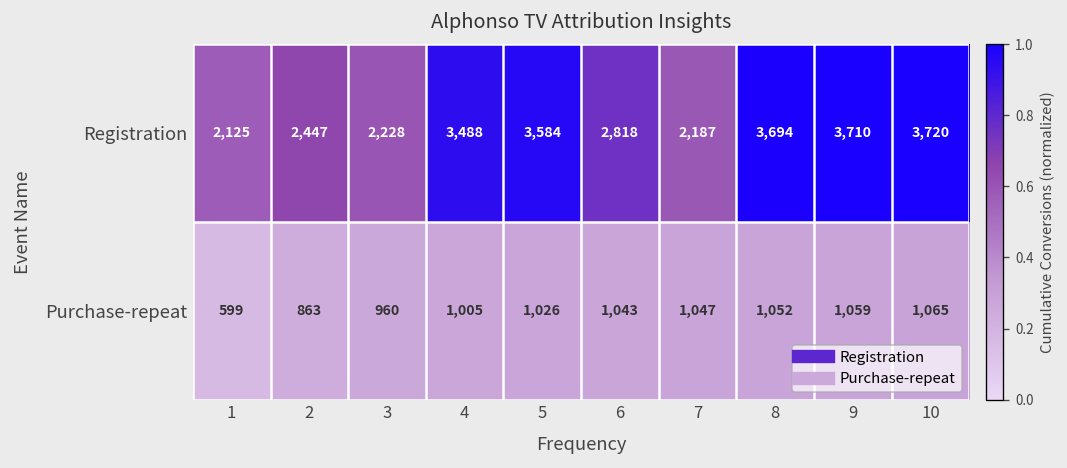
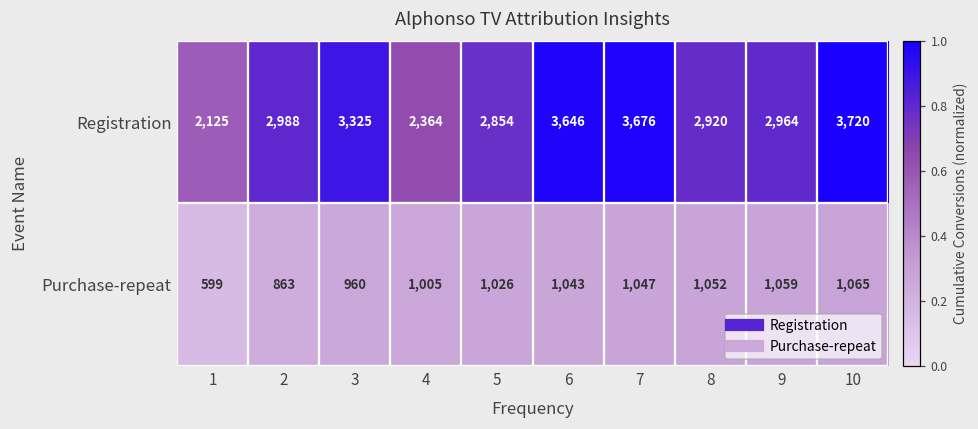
  {
    "Registration": {
      "1": "2,125",
-     "2": "2,447",
-     "3": "2,228",
-     "4": "3,488",
-     "5": "3,584",
-     "6": "2,818",
-     "7": "2,187",
-     "8": "3,694",
-     "9": "3,710",
+     "2": "2,988",
+     "3": "3,325",
+     "4": "2,364",
+     "5": "2,854",
+     "6": "3,646",
+     "7": "3,676",
+     "8": "2,920",
+     "9": "2,964",
      "10": "3,720"
    },
    "Purchase-repeat": {
      "1": "599",
      "2": "863",
      "3": "960",
      "4": "1,005",
      "5": "1,026",
      "6": "1,043",
      "7": "1,047",
      "8": "1,052",
      "9": "1,059",
      "10": "1,065"
    }
  }
